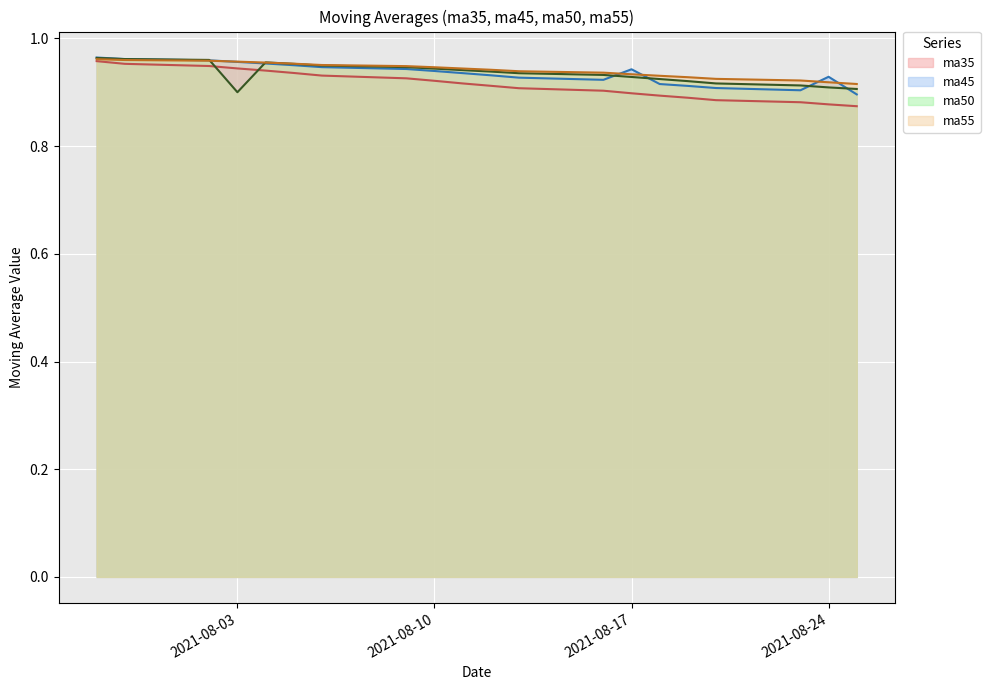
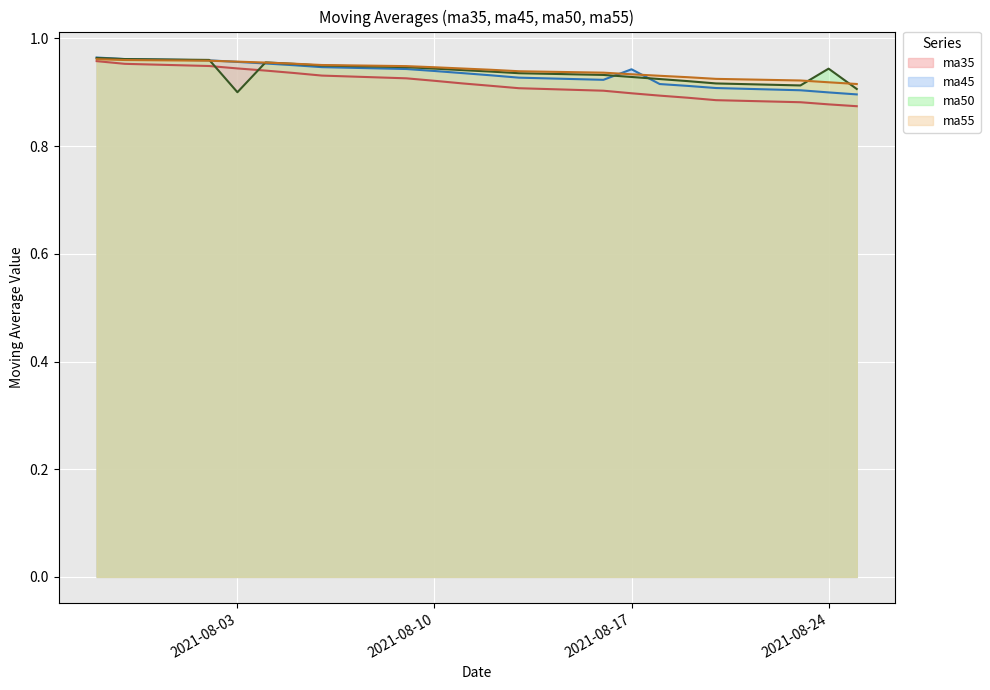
  {
    "ma45": {
      "2021-08-17": 0.94,
-     "2021-08-24": 0.93
+     "2021-08-24": 0.90
    },
    "ma50": {
      "2021-08-03": 0.90,
      "2021-08-17": 0.93,
-     "2021-08-24": 0.91
+     "2021-08-24": 0.94
    }
  }
